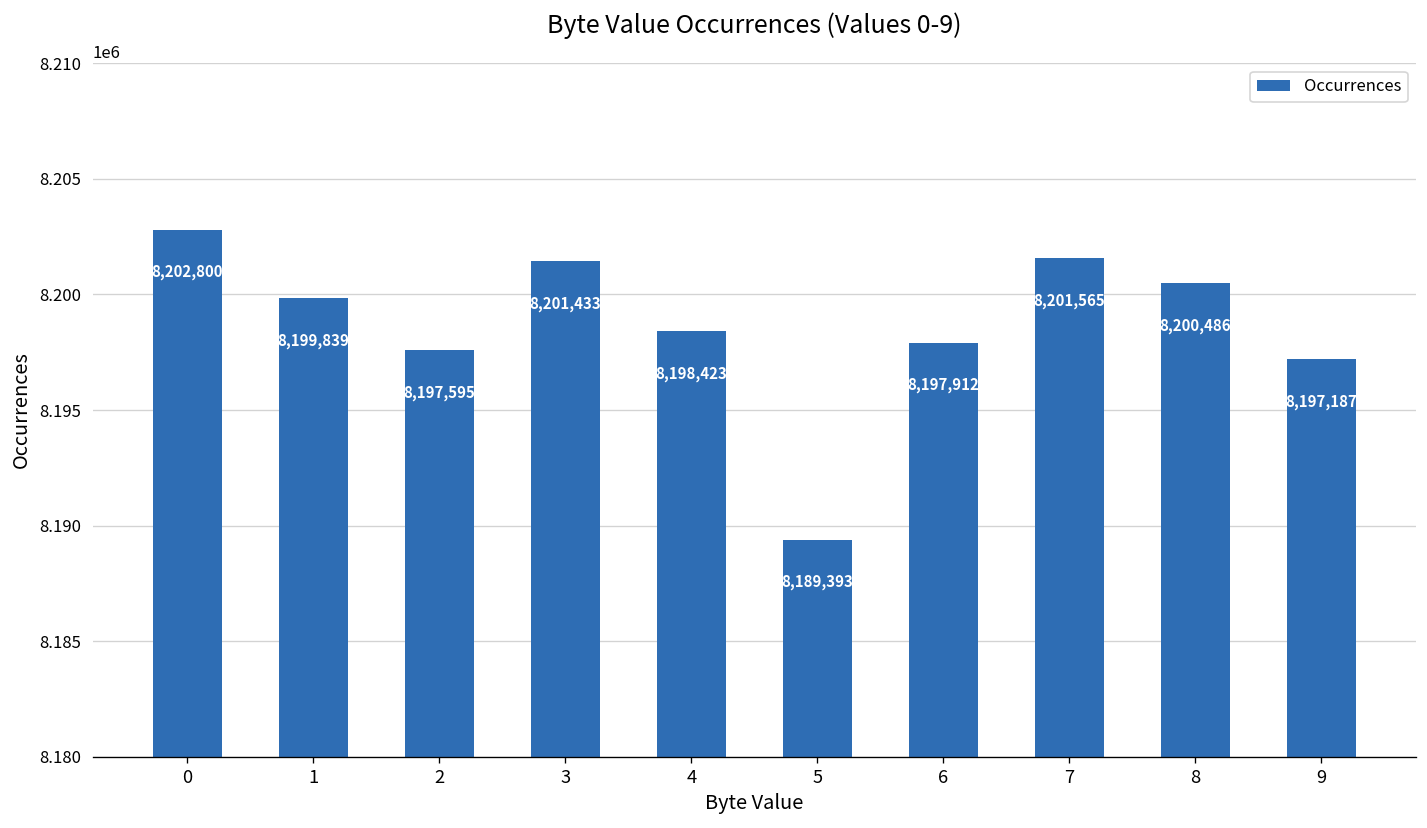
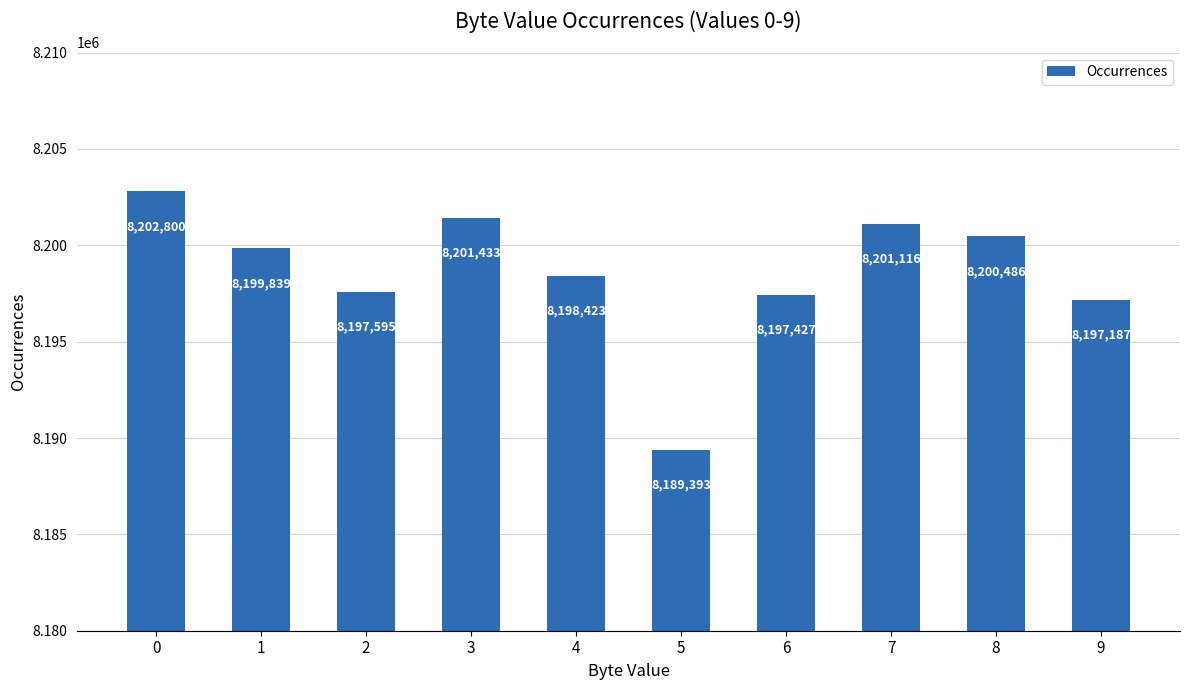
  {
    "0": "8,202,800",
    "1": "8,199,839",
    "2": "8,197,595",
    "3": "8,201,433",
    "4": "8,198,423",
    "5": "8,189,393",
-   "6": "8,197,912",
-   "7": "8,201,565",
+   "6": "8,197,427",
+   "7": "8,201,116",
    "8": "8,200,486",
    "9": "8,197,187"
  }
